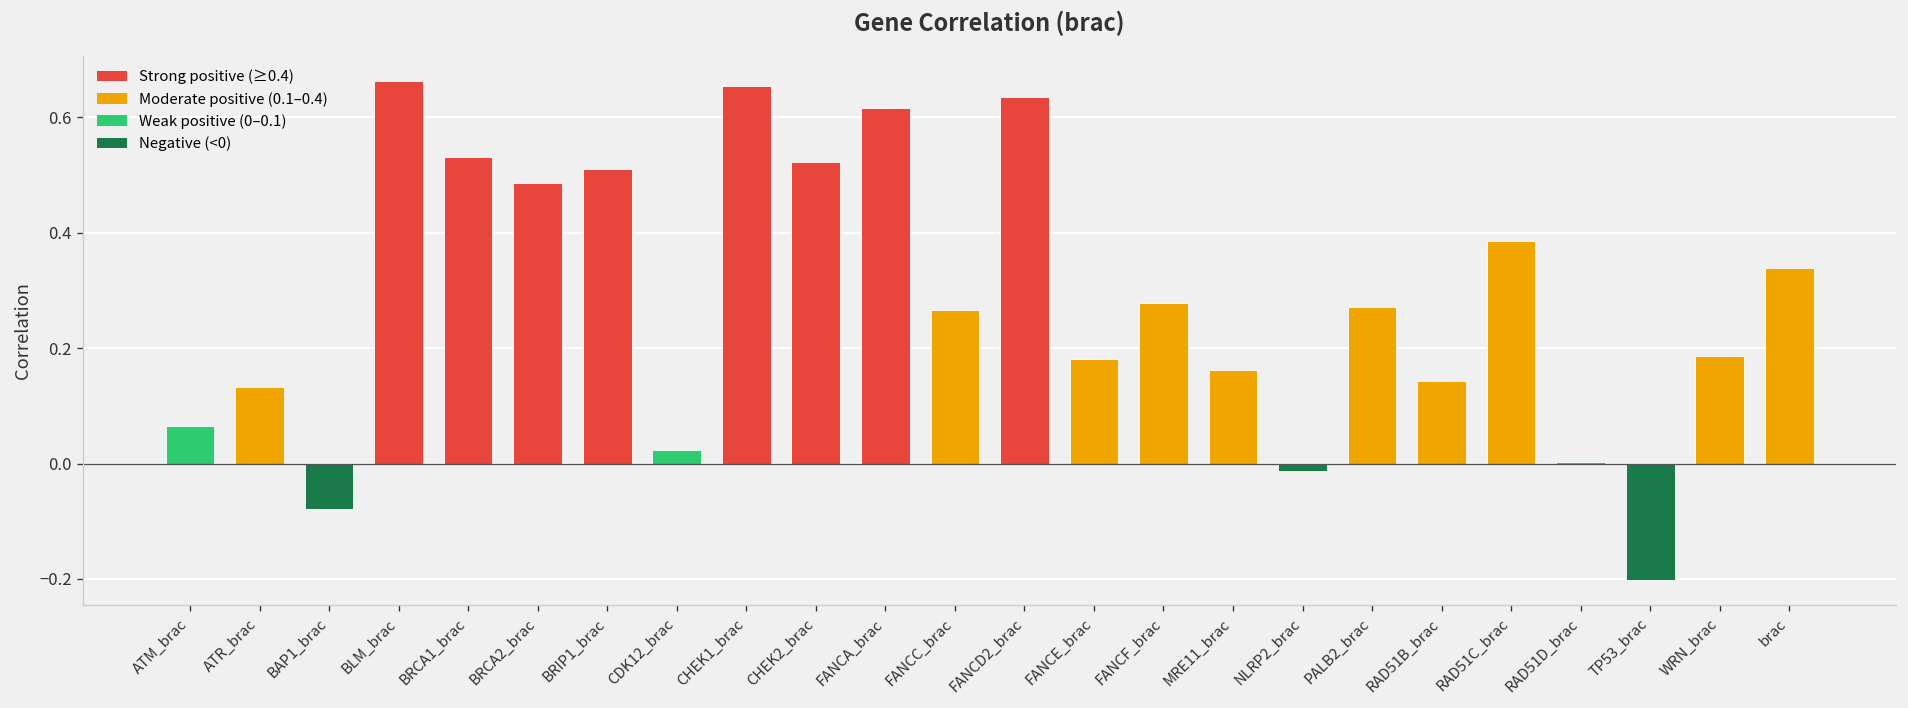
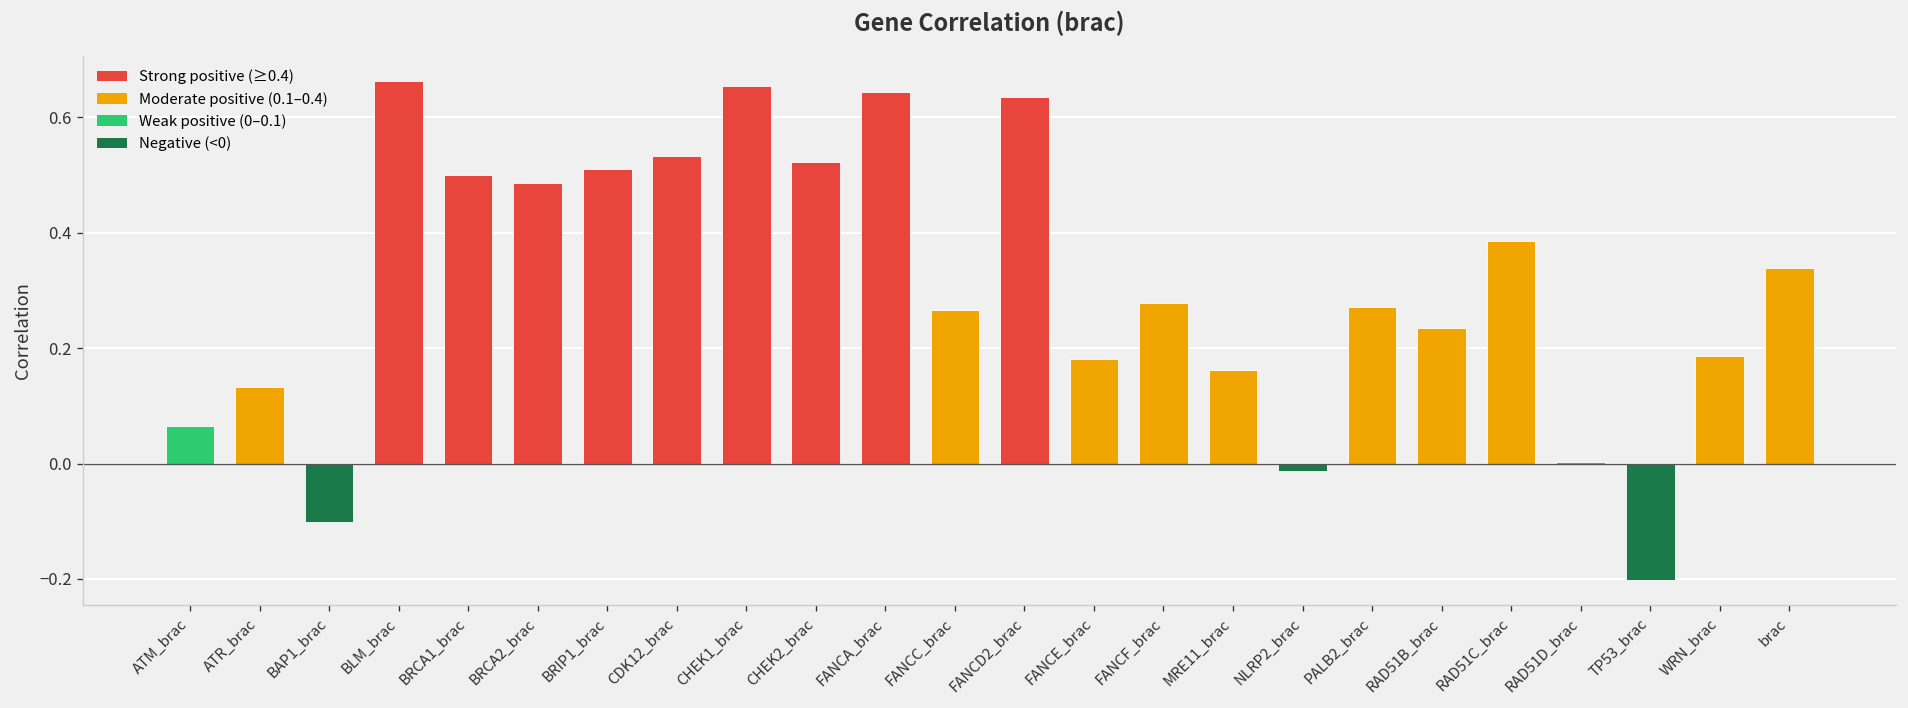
  {
    "ATM_brac": 0.07,
    "ATR_brac": 0.13,
-   "BAP1_brac": -0.08,
+   "BAP1_brac": -0.10,
    "BLM_brac": 0.66,
-   "BRCA1_brac": 0.53,
+   "BRCA1_brac": 0.50,
    "BRCA2_brac": 0.49,
    "BRIP1_brac": 0.51,
-   "CDK12_brac": 0.02,
+   "CDK12_brac": 0.53,
    "CHEK1_brac": 0.65,
    "CHEK2_brac": 0.52,
-   "FANCA_brac": 0.62,
+   "FANCA_brac": 0.64,
    "FANCC_brac": 0.27,
    "FANCD2_brac": 0.63,
    "FANCE_brac": 0.18,
    "FANCF_brac": 0.28,
    "MRE11_brac": 0.16,
    "NLRP2_brac": -0.01,
    "PALB2_brac": 0.27,
-   "RAD51B_brac": 0.14,
+   "RAD51B_brac": 0.23,
    "RAD51C_brac": 0.39,
    "TP53_brac": -0.20,
    "WRN_brac": 0.19,
    "brac": 0.34
  }
